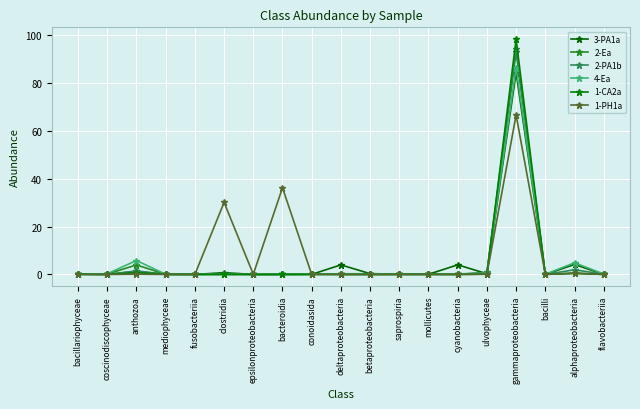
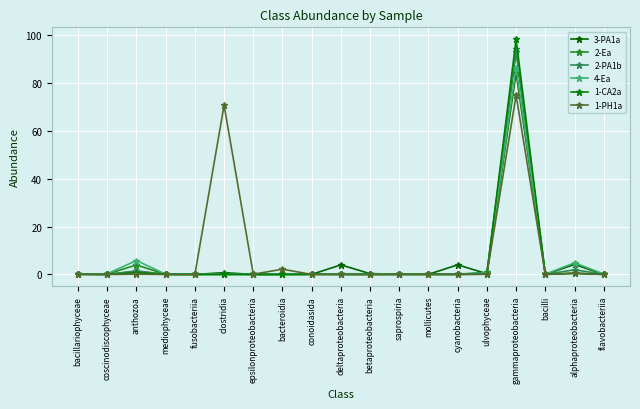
  {
    "1-PH1a": {
-     "clostridia": 30,
-     "bacteroidia": 36,
-     "gammaproteobacteria": 67
+     "clostridia": 71,
+     "bacteroidia": 2,
+     "gammaproteobacteria": 75
    }
  }
